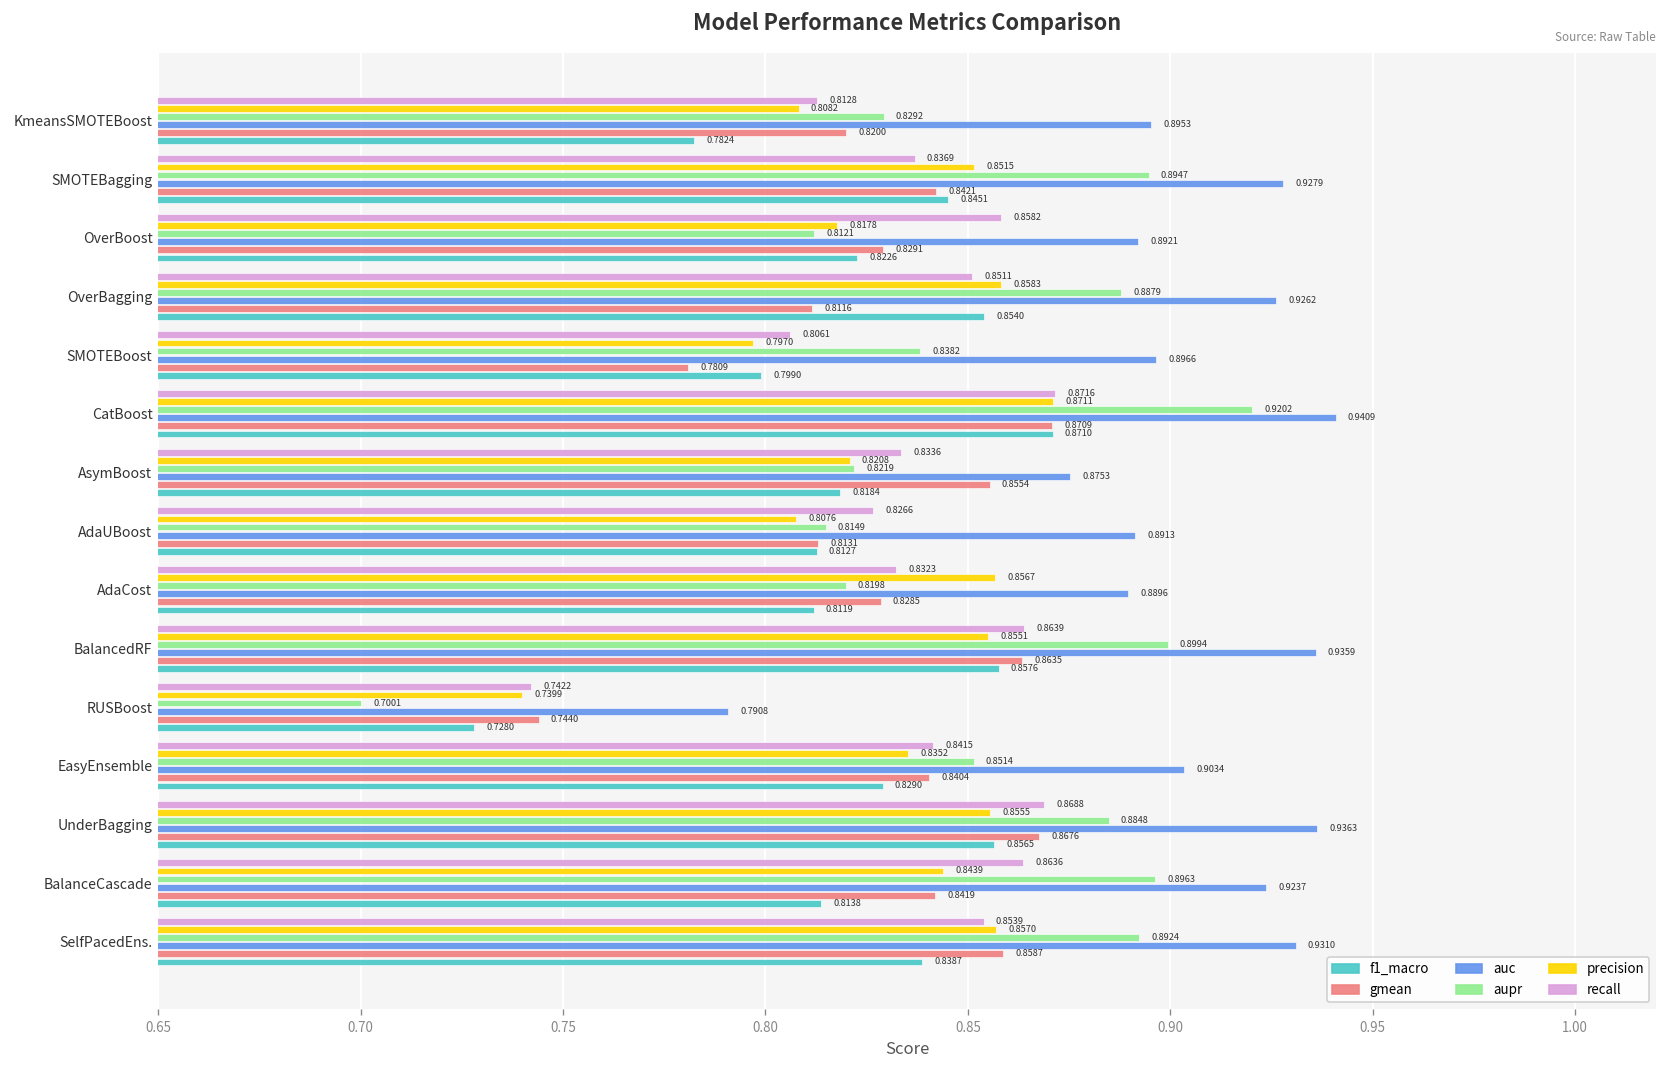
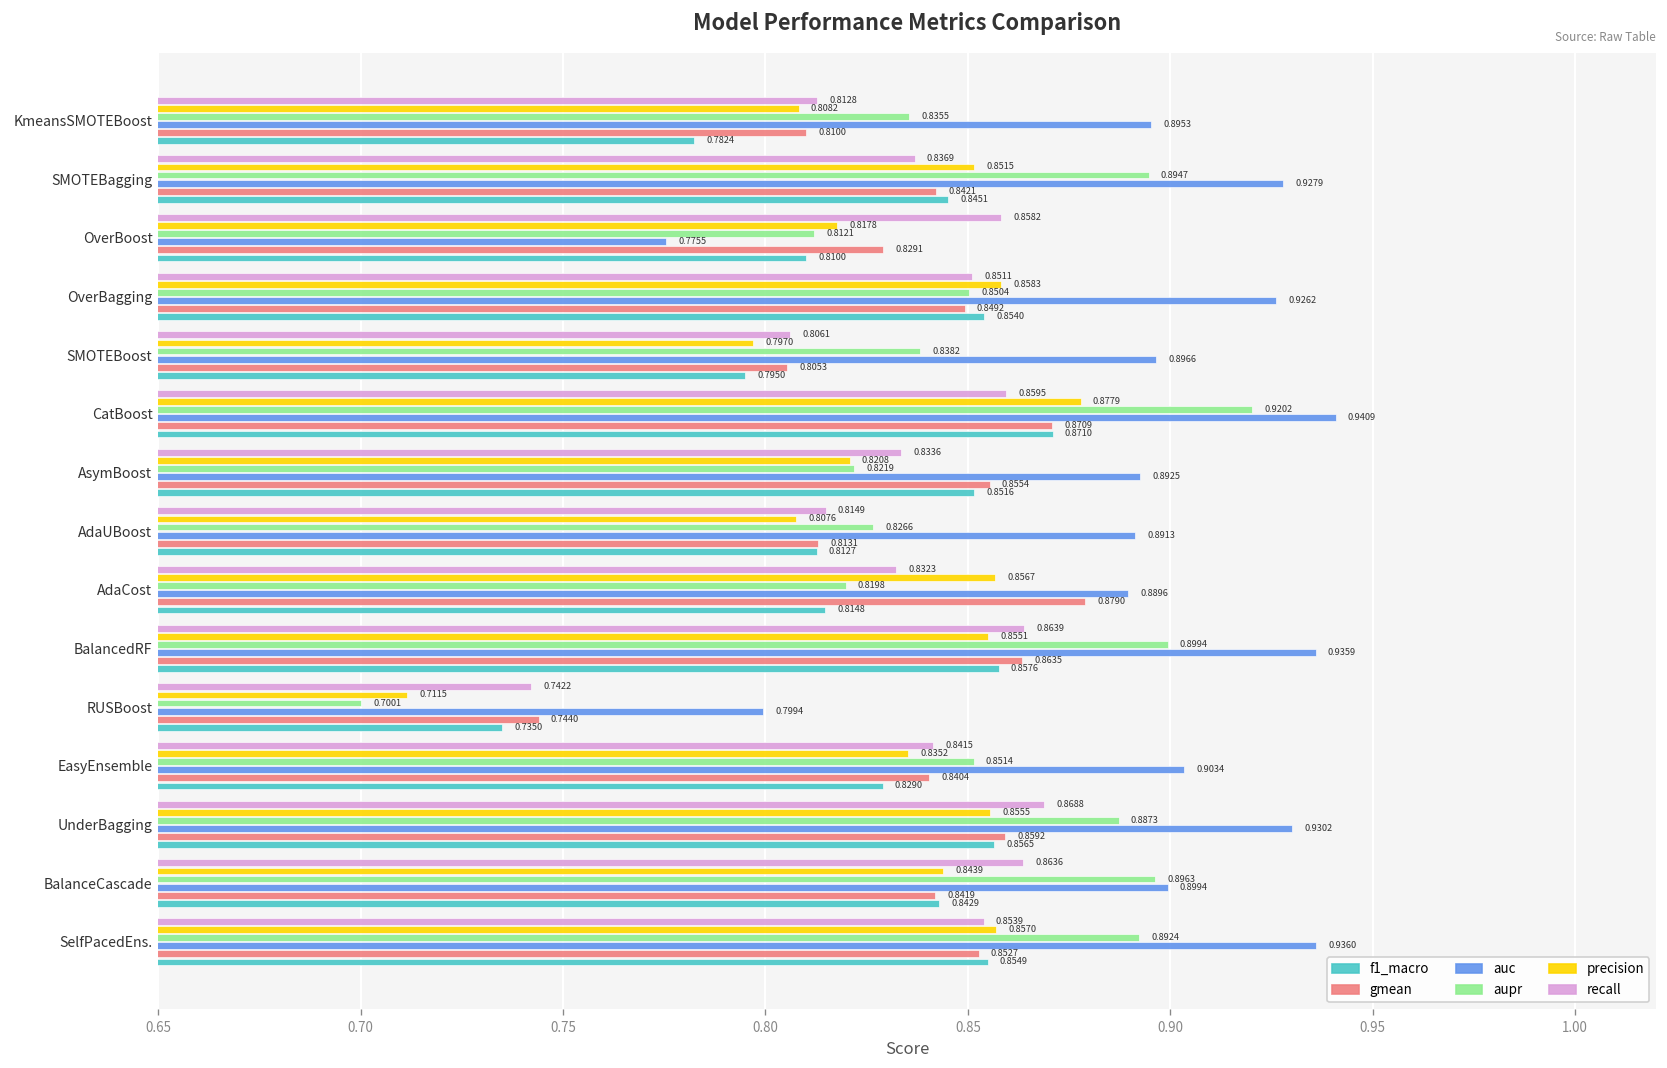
  {
    "f1_macro": {
      "KmeansSMOTEBoost": 0.7824,
      "SMOTEBagging": 0.8451,
-     "OverBoost": 0.8226,
+     "OverBoost": 0.8100,
      "OverBagging": 0.8540,
-     "SMOTEBoost": 0.7990,
+     "SMOTEBoost": 0.7950,
      "CatBoost": 0.8710,
-     "AsymBoost": 0.8184,
-     "AdaCost": 0.8119,
+     "AsymBoost": 0.8516,
+     "AdaCost": 0.8148,
      "BalancedRF": 0.8576,
-     "RUSBoost": 0.7280,
+     "RUSBoost": 0.7350,
      "EasyEnsemble": 0.8290,
      "UnderBagging": 0.8565,
-     "BalanceCascade": 0.8138,
-     "SelfPacedEns.": 0.8387
+     "BalanceCascade": 0.8429,
+     "SelfPacedEns.": 0.8549
    },
    "gmean": {
-     "KmeansSMOTEBoost": 0.8200,
+     "KmeansSMOTEBoost": 0.8100,
      "SMOTEBagging": 0.8421,
      "OverBoost": 0.8291,
-     "OverBagging": 0.8116,
-     "SMOTEBoost": 0.7809,
+     "OverBagging": 0.8492,
+     "SMOTEBoost": 0.8053,
      "CatBoost": 0.8709,
      "AsymBoost": 0.8554,
-     "AdaCost": 0.8285,
+     "AdaCost": 0.8790,
      "BalancedRF": 0.8635,
      "RUSBoost": 0.7440,
      "EasyEnsemble": 0.8404,
-     "UnderBagging": 0.8676,
+     "UnderBagging": 0.8592,
      "BalanceCascade": 0.8419,
-     "SelfPacedEns.": 0.8587
+     "SelfPacedEns.": 0.8527
    },
    "auc": {
      "KmeansSMOTEBoost": 0.8953,
      "SMOTEBagging": 0.9279,
-     "OverBoost": 0.8921,
+     "OverBoost": 0.7755,
      "OverBagging": 0.9262,
      "SMOTEBoost": 0.8966,
      "CatBoost": 0.9409,
-     "AsymBoost": 0.8753,
+     "AsymBoost": 0.8925,
      "AdaUBoost": 0.8913,
      "AdaCost": 0.8896,
      "BalancedRF": 0.9359,
-     "RUSBoost": 0.7908,
+     "RUSBoost": 0.7994,
      "EasyEnsemble": 0.9034,
-     "UnderBagging": 0.9363,
-     "BalanceCascade": 0.9237,
-     "SelfPacedEns.": 0.9310
+     "UnderBagging": 0.9302,
+     "BalanceCascade": 0.8994,
+     "SelfPacedEns.": 0.9360
    },
    "aupr": {
-     "KmeansSMOTEBoost": 0.8292,
+     "KmeansSMOTEBoost": 0.8355,
      "SMOTEBagging": 0.8947,
      "OverBoost": 0.8121,
-     "OverBagging": 0.8879,
+     "OverBagging": 0.8504,
      "SMOTEBoost": 0.8382,
      "CatBoost": 0.9202,
      "AsymBoost": 0.8219,
-     "AdaUBoost": 0.8149,
+     "AdaUBoost": 0.8266,
      "AdaCost": 0.8198,
      "BalancedRF": 0.8994,
      "RUSBoost": 0.7001,
      "EasyEnsemble": 0.8514,
-     "UnderBagging": 0.8848,
+     "UnderBagging": 0.8873,
      "BalanceCascade": 0.8963,
      "SelfPacedEns.": 0.8924
    },
    "precision": {
      "KmeansSMOTEBoost": 0.8082,
      "SMOTEBagging": 0.8515,
      "OverBoost": 0.8178,
      "OverBagging": 0.8583,
      "SMOTEBoost": 0.7970,
-     "CatBoost": 0.8711,
+     "CatBoost": 0.8779,
      "AsymBoost": 0.8208,
      "AdaUBoost": 0.8076,
      "AdaCost": 0.8567,
      "BalancedRF": 0.8551,
-     "RUSBoost": 0.7399,
+     "RUSBoost": 0.7115,
      "EasyEnsemble": 0.8352,
      "UnderBagging": 0.8555,
      "BalanceCascade": 0.8439,
      "SelfPacedEns.": 0.8570
    },
    "recall": {
      "KmeansSMOTEBoost": 0.8128,
      "SMOTEBagging": 0.8369,
      "OverBoost": 0.8582,
      "OverBagging": 0.8511,
      "SMOTEBoost": 0.8061,
-     "CatBoost": 0.8716,
+     "CatBoost": 0.8595,
      "AsymBoost": 0.8336,
-     "AdaUBoost": 0.8266,
+     "AdaUBoost": 0.8149,
      "AdaCost": 0.8323,
      "BalancedRF": 0.8639,
      "RUSBoost": 0.7422,
      "EasyEnsemble": 0.8415,
      "UnderBagging": 0.8688,
      "BalanceCascade": 0.8636,
      "SelfPacedEns.": 0.8539
    }
  }
